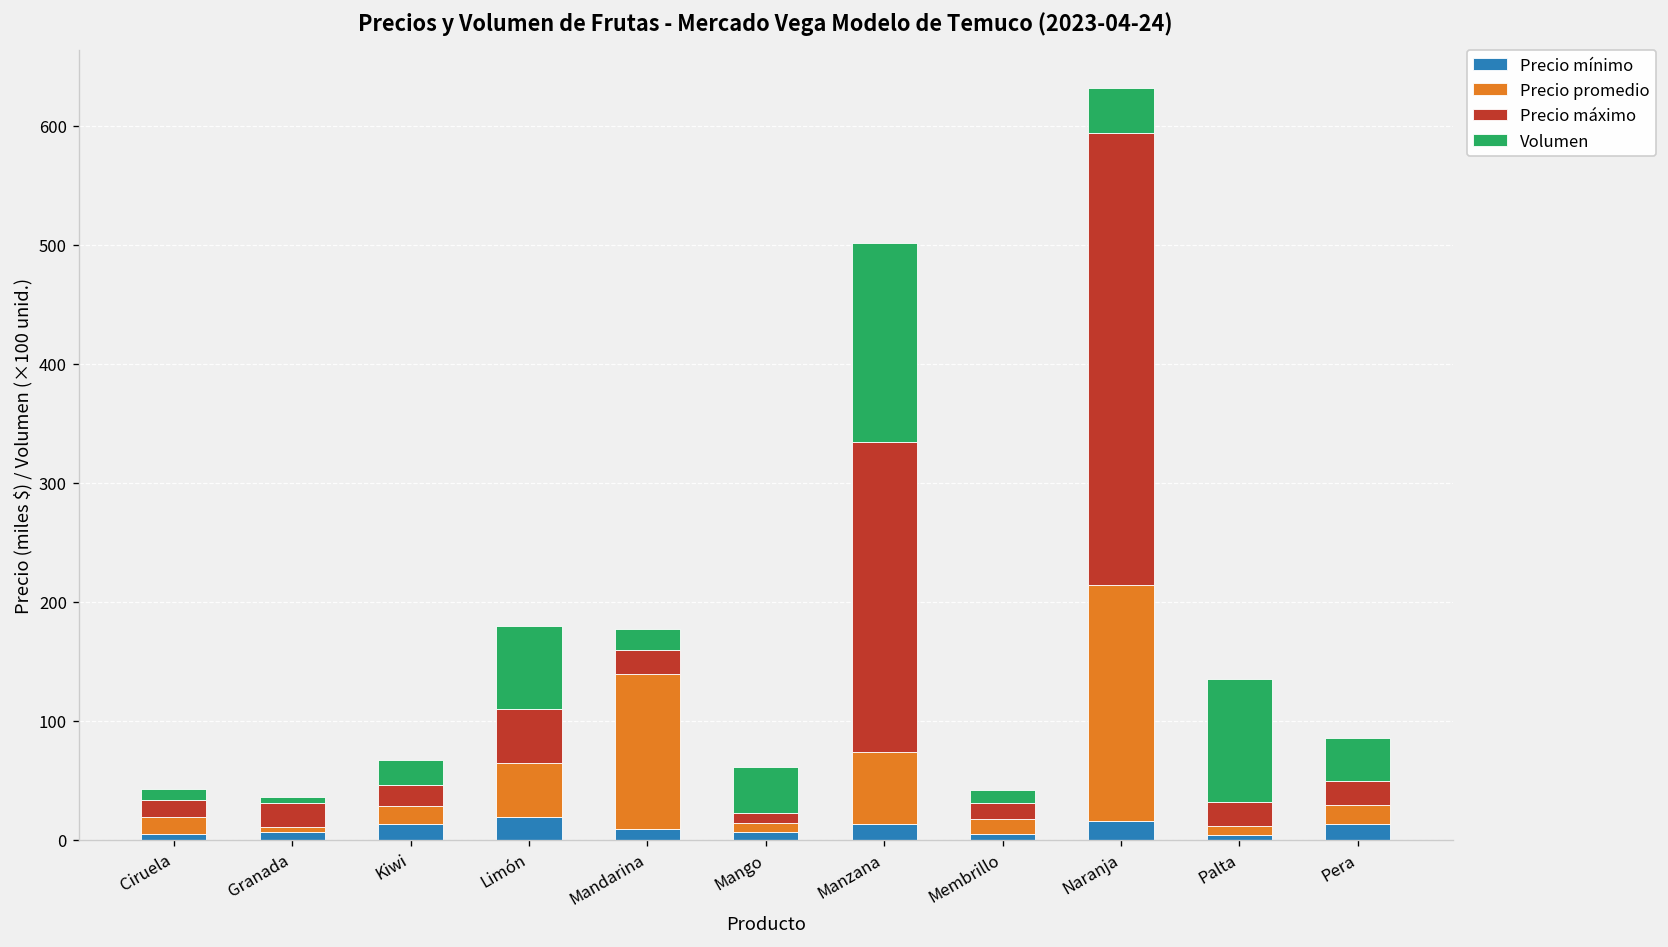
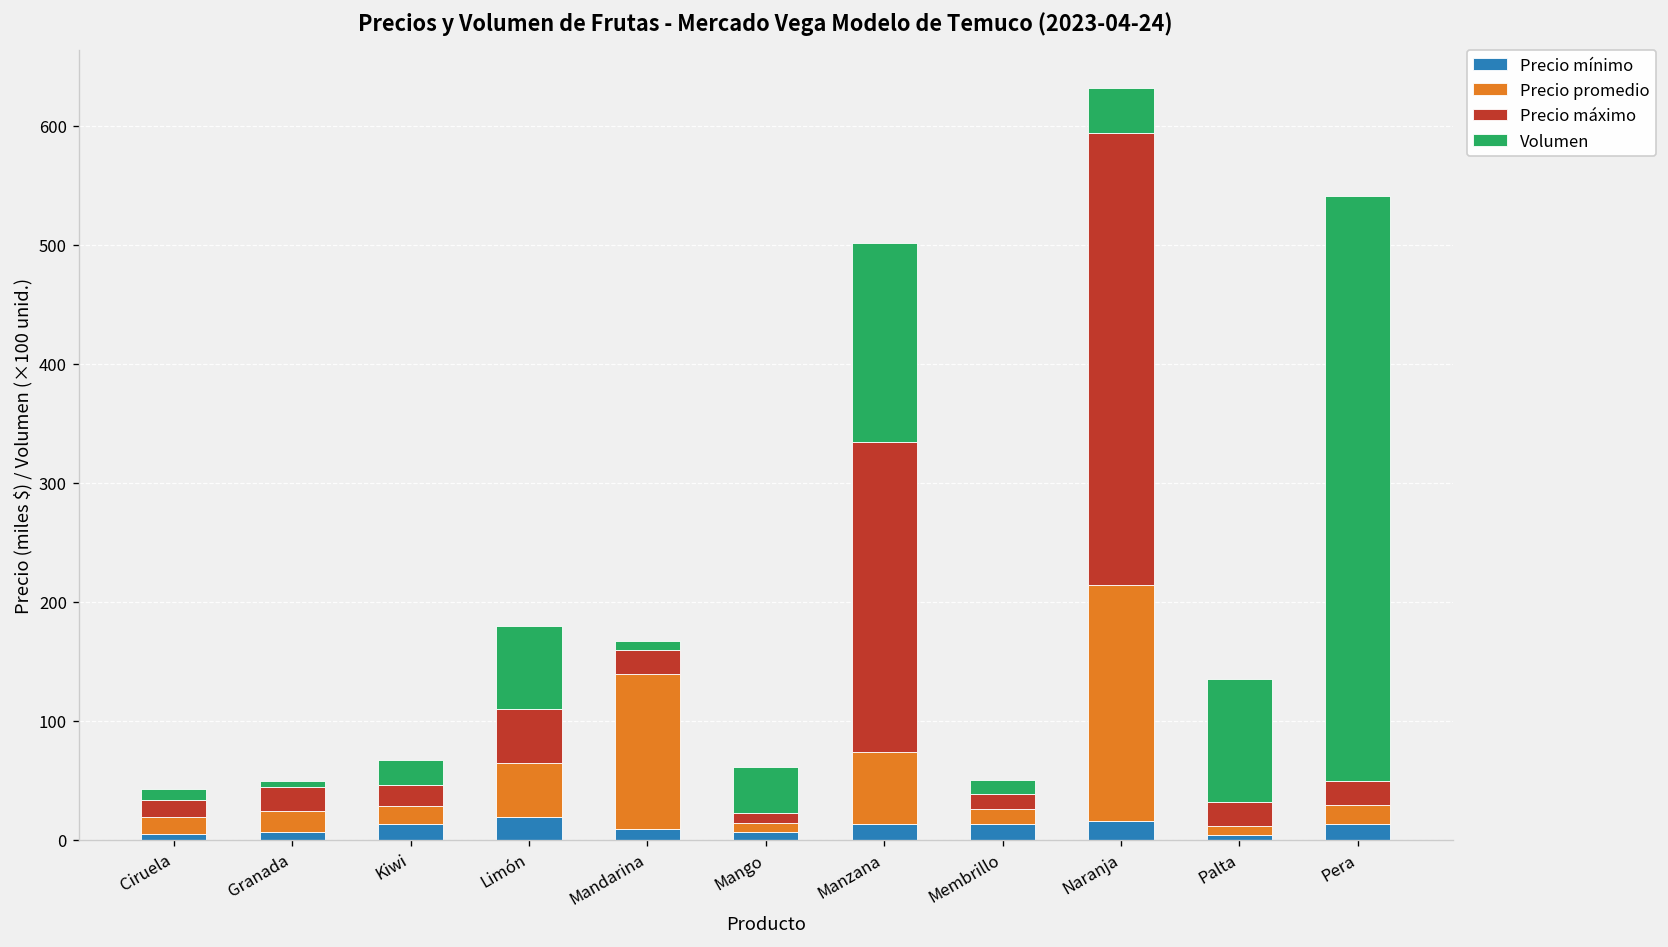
  {
    "Precio mínimo": {
      "Ciruela": 10,
      "Granada": 10,
      "Kiwi": 10,
      "Limón": 20,
      "Mandarina": 10,
      "Mango": 10,
      "Manzana": 10,
-     "Membrillo": 0,
+     "Membrillo": 10,
      "Naranja": 20,
      "Palta": 0,
      "Pera": 10
    },
    "Precio promedio": {
      "Ciruela": 10,
-     "Granada": 0,
+     "Granada": 20,
      "Kiwi": 20,
      "Limón": 50,
      "Mandarina": 130,
      "Mango": 10,
      "Manzana": 60,
      "Membrillo": 10,
      "Naranja": 200,
      "Palta": 10,
      "Pera": 20
    },
    "Precio máximo": {
      "Ciruela": 10,
      "Granada": 20,
      "Kiwi": 20,
      "Limón": 50,
      "Mandarina": 20,
      "Mango": 10,
      "Manzana": 260,
      "Membrillo": 10,
      "Naranja": 380,
      "Palta": 20,
      "Pera": 20
    },
    "Volumen": {
      "Ciruela": 10,
      "Granada": 10,
      "Kiwi": 20,
      "Limón": 70,
-     "Mandarina": 20,
+     "Mandarina": 10,
      "Mango": 40,
      "Manzana": 170,
      "Membrillo": 10,
      "Naranja": 40,
      "Palta": 100,
-     "Pera": 40
+     "Pera": 490
    }
  }
